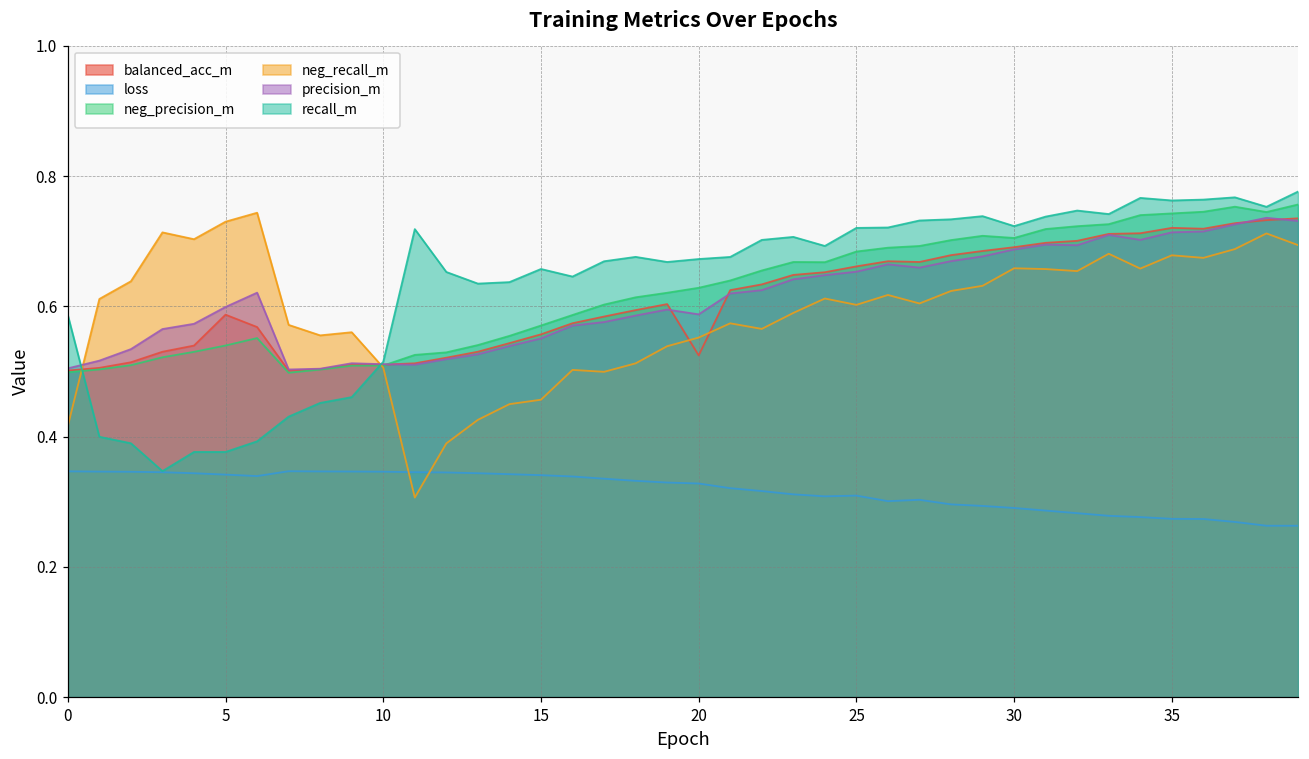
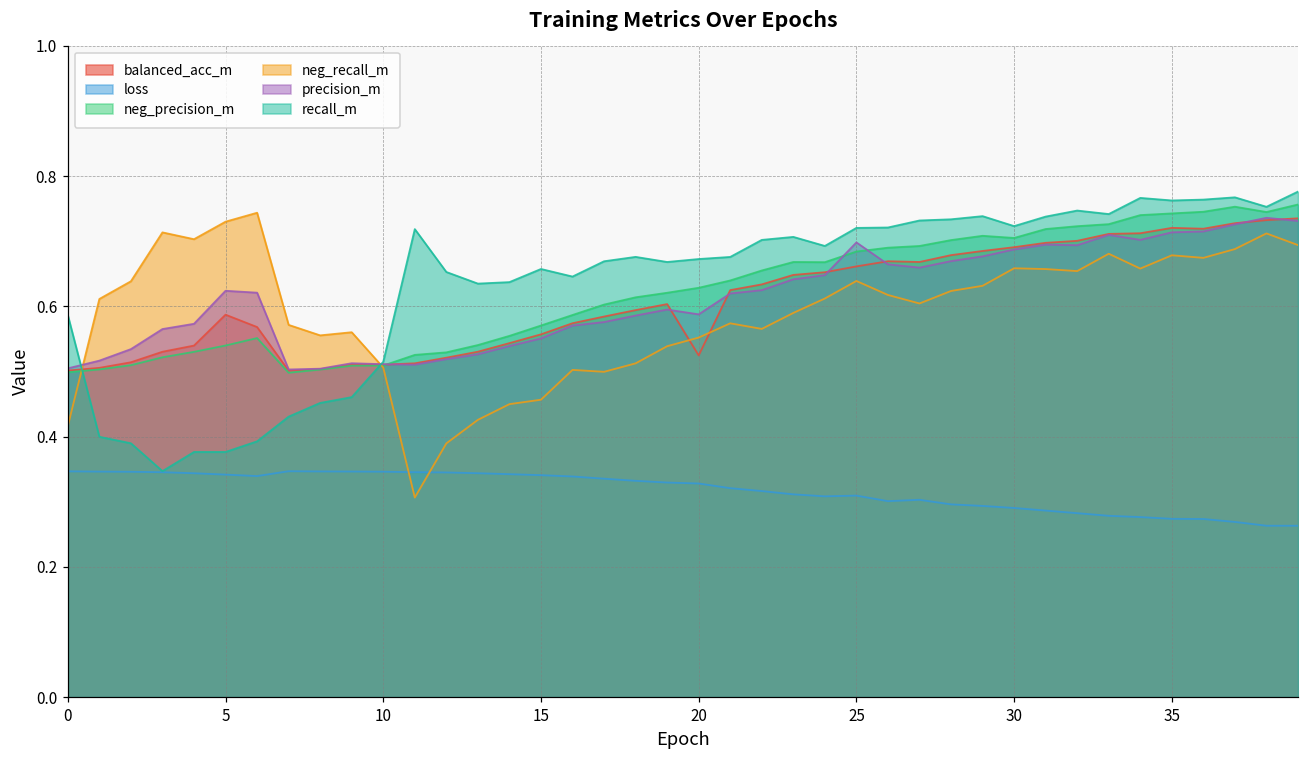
  {
    "balanced_acc_m": {
      "5": 0.59,
      "15": 0.56,
      "20": 0.52,
      "25": 0.66,
      "35": 0.72
    },
    "neg_recall_m": {
      "0": 0.42,
      "5": 0.73,
      "15": 0.46,
      "20": 0.55,
-     "25": 0.60,
+     "25": 0.64,
      "30": 0.66,
      "35": 0.68
    },
    "precision_m": {
-     "5": 0.60,
+     "5": 0.62,
      "15": 0.55,
      "20": 0.59,
-     "25": 0.65,
+     "25": 0.70,
      "35": 0.71
    }
  }
